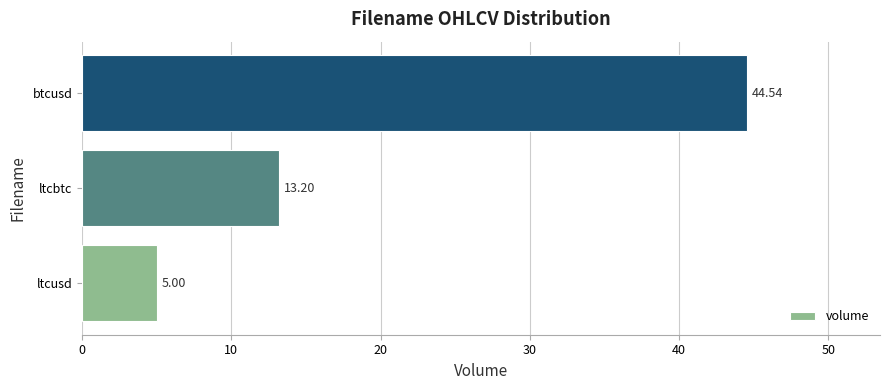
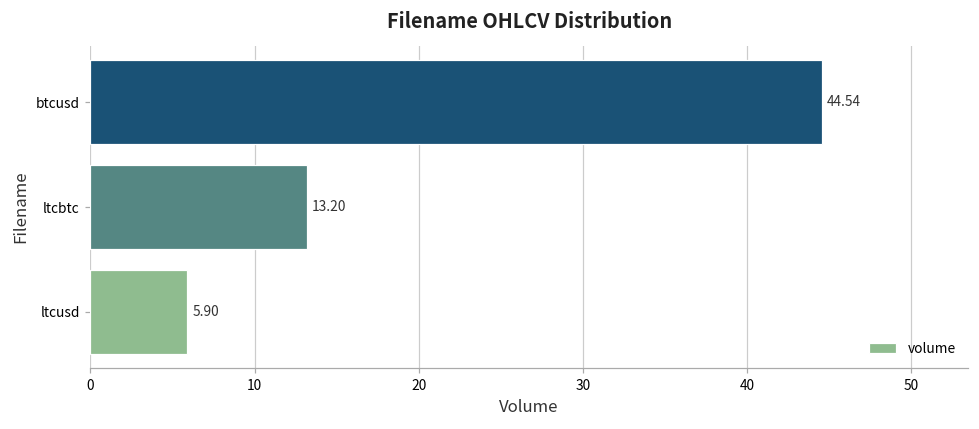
  {
    "btcusd": 44.54,
    "ltcbtc": 13.20,
-   "ltcusd": 5.00
+   "ltcusd": 5.90
  }
